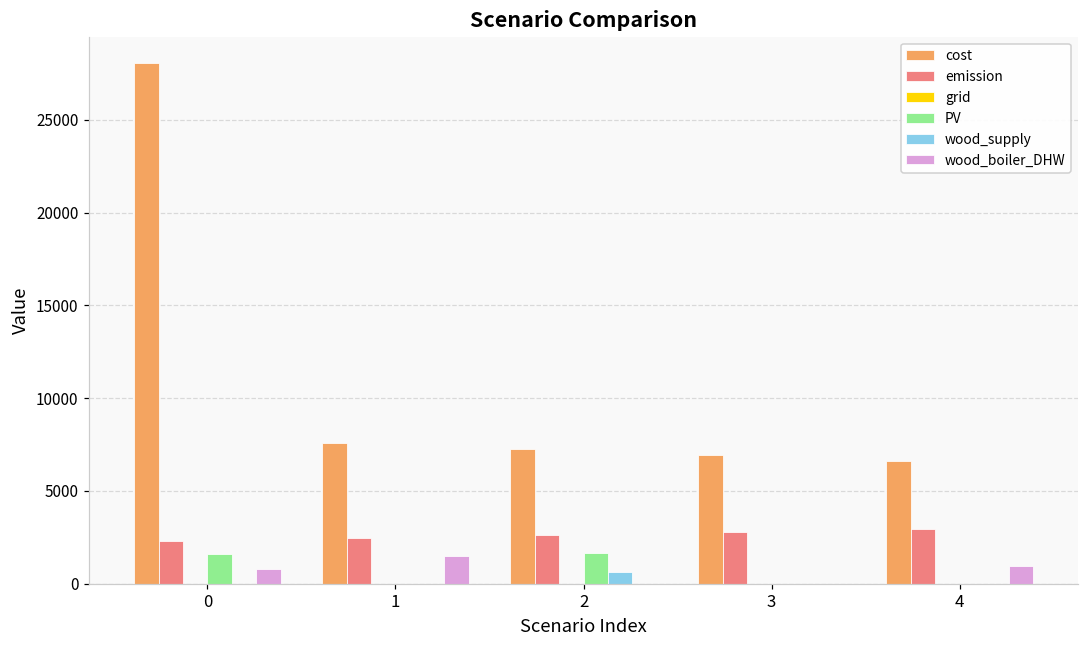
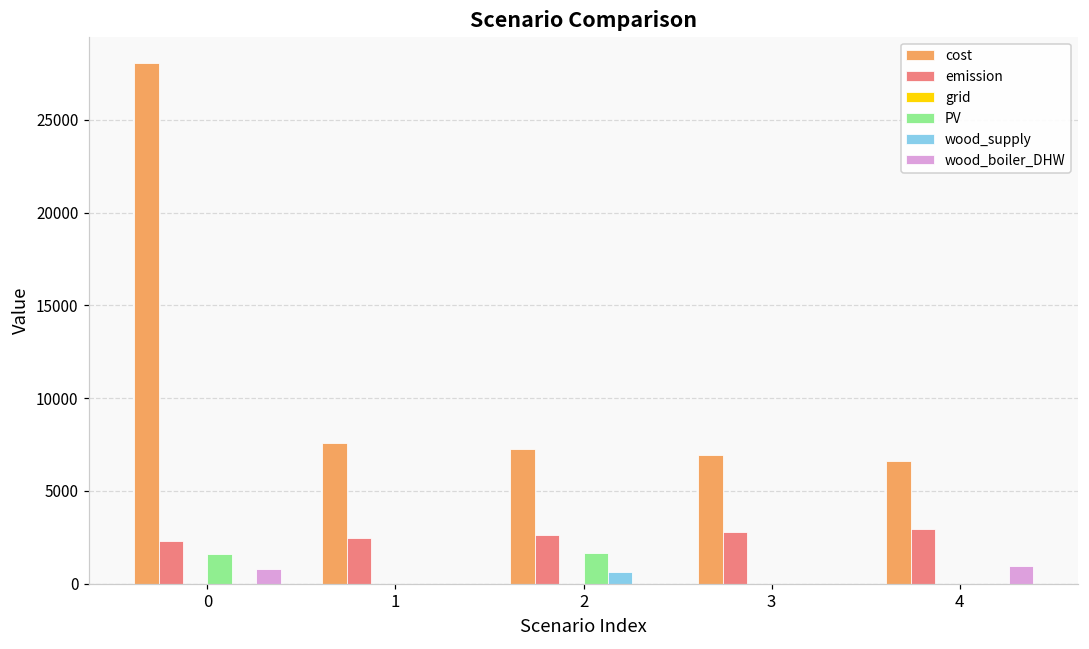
  {
    "PV": {
      "0": 1600,
      "2": 1700,
      "4": 0
    },
    "wood_supply": {
      "1": 0,
      "2": 600,
      "3": 0
    },
    "wood_boiler_DHW": {
      "0": 800,
-     "1": 1500,
+     "1": 0,
      "2": 0,
      "3": 0,
      "4": 1000
    }
  }
